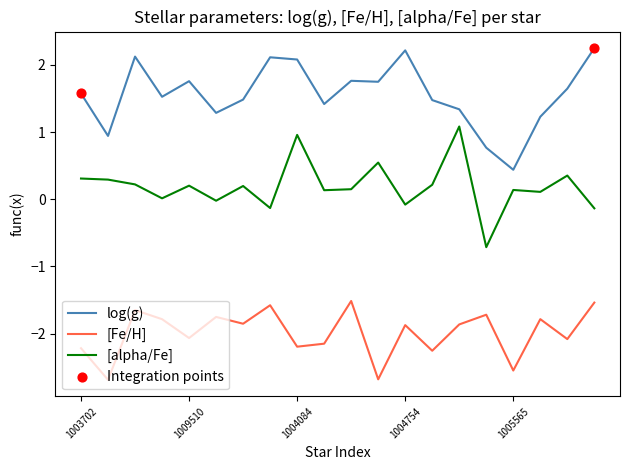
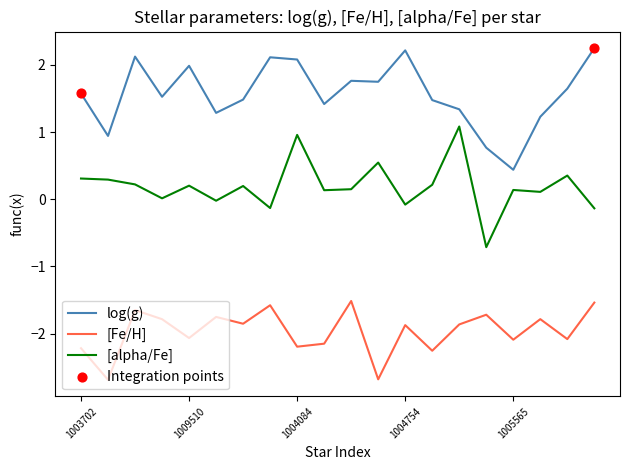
  {
    "log(g)": {
-     "1009510": 1.8,
+     "1009510": 2.0,
      "1004084": 2.1,
      "1004754": 2.2,
      "1005565": 0.4
    },
    "[Fe/H]": {
      "1004084": -2.2,
      "1004754": -1.9,
-     "1005565": -2.6
+     "1005565": -2.1
    },
    "[alpha/Fe]": {
      "1003702": 0.3,
      "1009510": 0.2,
      "1004084": 1.0,
      "1004754": -0.1,
      "1005565": 0.1
    }
  }
